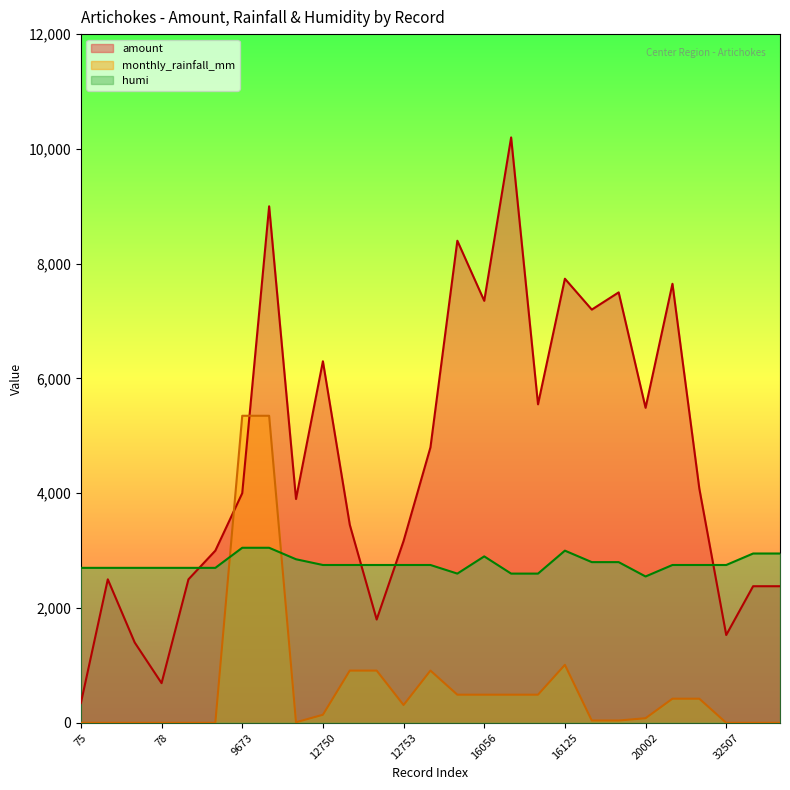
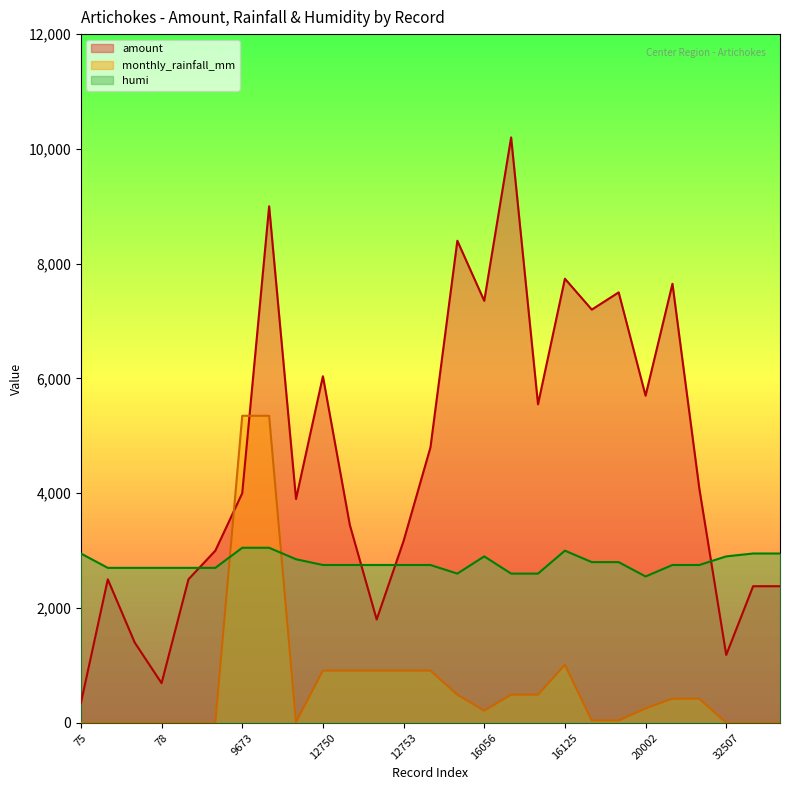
  {
    "amount": {
      "75": "300",
      "78": "700",
      "9673": "4,000",
-     "12750": "6,300",
+     "12750": "6,000",
      "12753": "3,200",
      "16056": "7,400",
      "16125": "7,700",
-     "20002": "5,500",
-     "32507": "1,500"
+     "20002": "5,700",
+     "32507": "1,200"
    },
    "monthly_rainfall_mm": {
      "75": "0",
      "78": "0",
      "9673": "5,400",
-     "12750": "100",
-     "12753": "300",
-     "16056": "500",
+     "12750": "900",
+     "12753": "900",
+     "16056": "200",
      "16125": "1,000",
-     "20002": "100",
+     "20002": "300",
      "32507": "0"
    },
    "humi": {
-     "75": "2,700",
+     "75": "3,000",
      "78": "2,700",
      "9673": "3,100",
      "12750": "2,800",
      "12753": "2,800",
      "16056": "2,900",
      "16125": "3,000",
      "20002": "2,600",
-     "32507": "2,800"
+     "32507": "2,900"
    }
  }
